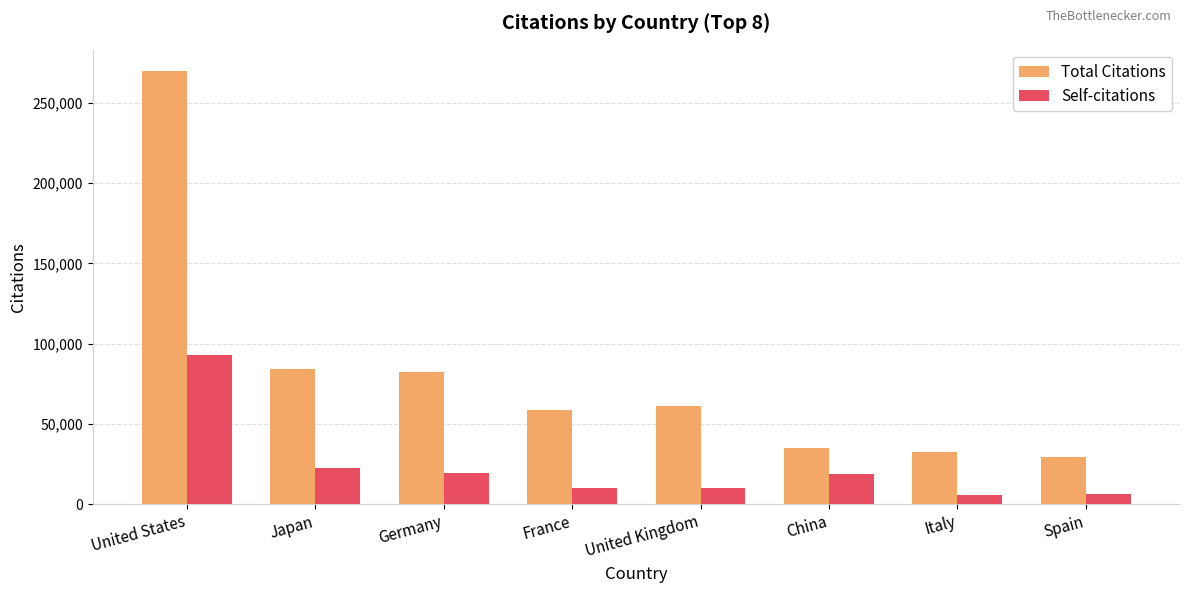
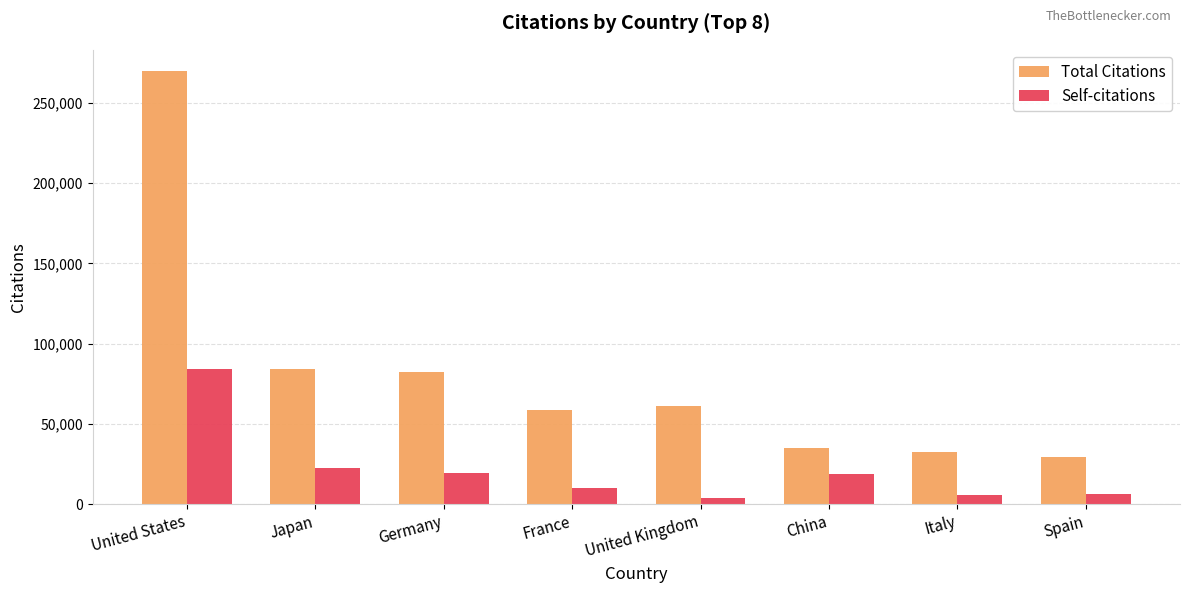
  {
    "Total Citations": {
      "United States": "270,000",
      "Japan": "84,000",
      "Germany": "82,000",
      "France": "58,000",
      "United Kingdom": "61,000",
      "China": "35,000",
      "Italy": "32,000",
      "Spain": "30,000"
    },
    "Self-citations": {
-     "United States": "93,000",
+     "United States": "85,000",
      "Japan": "23,000",
      "Germany": "19,000",
      "France": "10,000",
-     "United Kingdom": "10,000",
+     "United Kingdom": "4,000",
      "China": "19,000",
      "Italy": "6,000",
      "Spain": "6,000"
    }
  }
